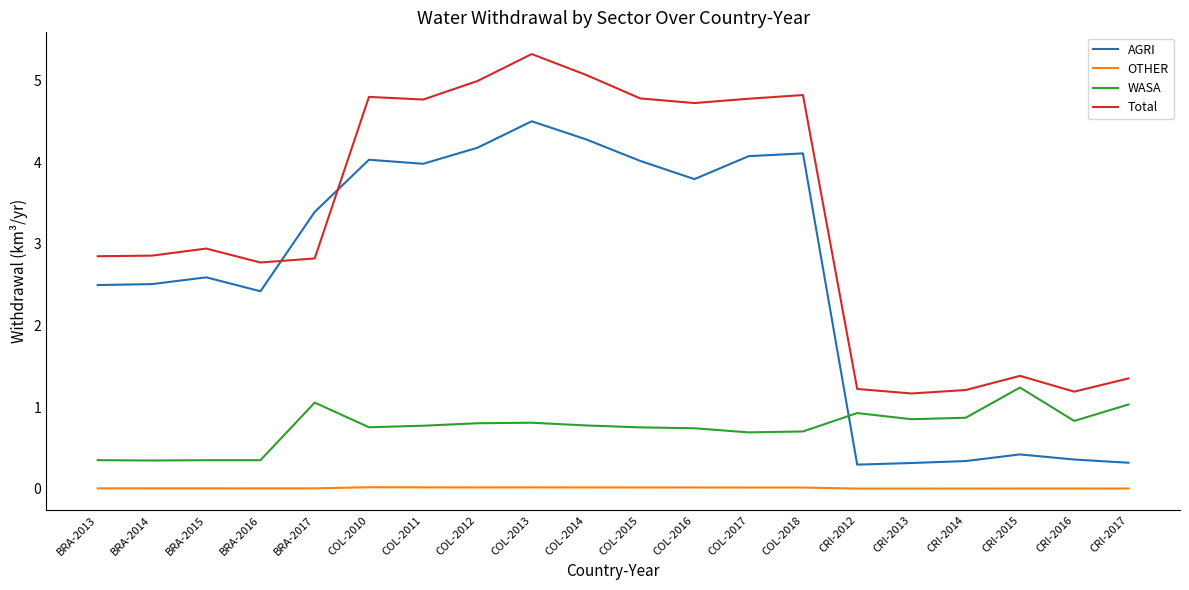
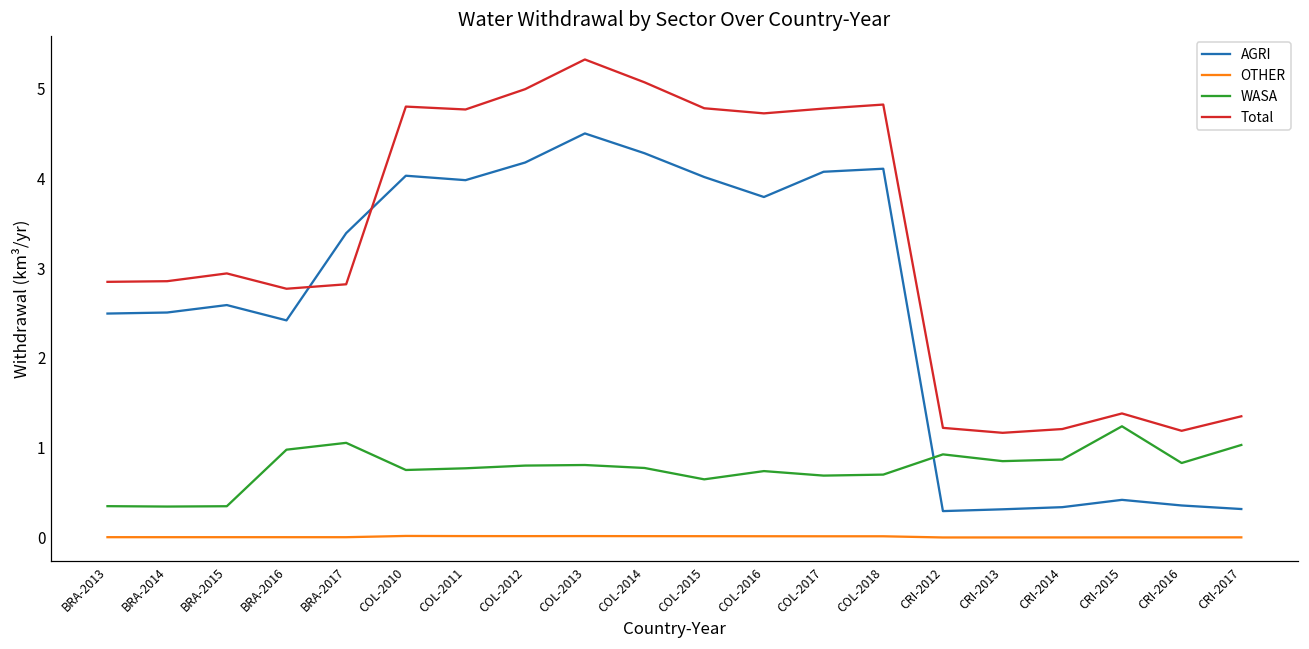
  {
    "AGRI": {
      "BRA-2013": 2.5,
      "BRA-2014": 2.5,
      "BRA-2015": 2.6,
      "BRA-2016": 2.4,
      "BRA-2017": 3.4,
      "COL-2010": 4.0,
      "COL-2011": 4.0,
      "COL-2012": 4.2,
      "COL-2013": 4.5,
      "COL-2014": 4.3,
      "COL-2015": 4.0,
      "COL-2016": 3.8,
      "COL-2017": 4.1,
      "COL-2018": 4.1,
      "CRI-2012": 0.3,
      "CRI-2013": 0.3,
      "CRI-2014": 0.3,
      "CRI-2015": 0.4,
      "CRI-2016": 0.4,
      "CRI-2017": 0.3
    },
    "OTHER": {
      "BRA-2013": 0.0,
      "BRA-2014": 0.0,
      "BRA-2015": 0.0,
      "BRA-2016": 0.0,
      "BRA-2017": 0.0,
      "COL-2010": 0.0,
      "COL-2011": 0.0,
      "COL-2012": 0.0,
      "COL-2013": 0.0,
      "COL-2014": 0.0,
      "COL-2015": 0.0,
      "COL-2016": 0.0,
      "COL-2017": 0.0,
      "COL-2018": 0.0,
      "CRI-2012": 0.0,
      "CRI-2013": 0.0,
      "CRI-2014": 0.0,
      "CRI-2015": 0.0,
      "CRI-2016": 0.0,
      "CRI-2017": 0.0
    },
    "WASA": {
      "BRA-2013": 0.3,
      "BRA-2014": 0.3,
      "BRA-2015": 0.3,
-     "BRA-2016": 0.3,
+     "BRA-2016": 1.0,
      "BRA-2017": 1.1,
      "COL-2010": 0.8,
      "COL-2011": 0.8,
      "COL-2012": 0.8,
      "COL-2013": 0.8,
      "COL-2014": 0.8,
-     "COL-2015": 0.8,
+     "COL-2015": 0.6,
      "COL-2016": 0.7,
      "COL-2017": 0.7,
      "COL-2018": 0.7,
      "CRI-2012": 0.9,
      "CRI-2013": 0.9,
      "CRI-2014": 0.9,
      "CRI-2015": 1.2,
      "CRI-2016": 0.8,
      "CRI-2017": 1.0
    },
    "Total": {
      "BRA-2013": 2.8,
      "BRA-2014": 2.9,
      "BRA-2015": 2.9,
      "BRA-2016": 2.8,
      "BRA-2017": 2.8,
      "COL-2010": 4.8,
      "COL-2011": 4.8,
      "COL-2012": 5.0,
      "COL-2013": 5.3,
      "COL-2014": 5.1,
      "COL-2015": 4.8,
      "COL-2016": 4.7,
      "COL-2017": 4.8,
      "COL-2018": 4.8,
      "CRI-2012": 1.2,
      "CRI-2013": 1.2,
      "CRI-2014": 1.2,
      "CRI-2015": 1.4,
      "CRI-2016": 1.2,
      "CRI-2017": 1.4
    }
  }
